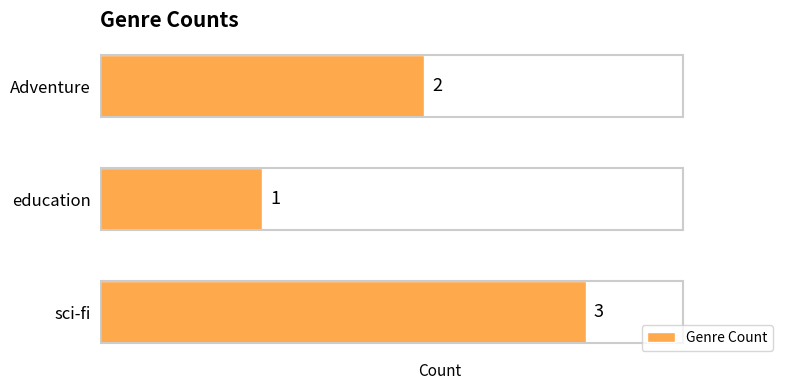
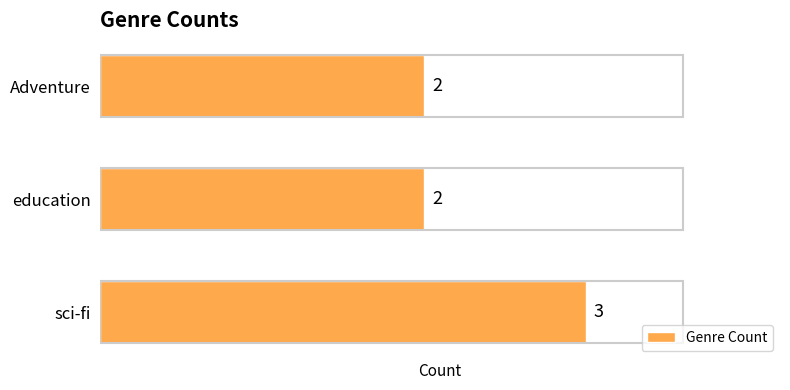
  {
    "Adventure": 2,
-   "education": 1,
+   "education": 2,
    "sci-fi": 3
  }
